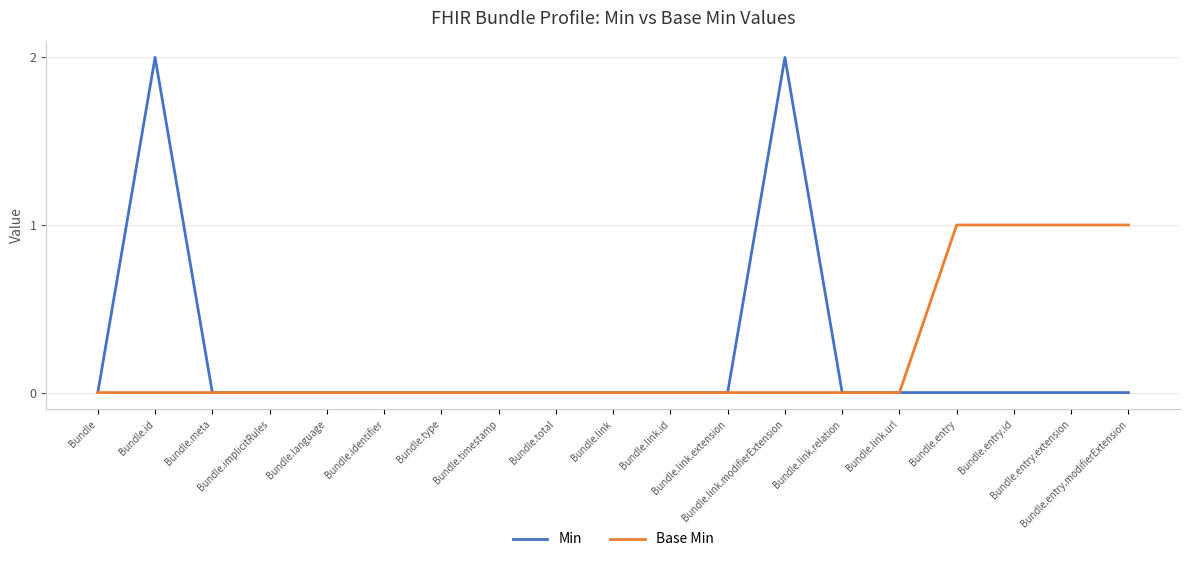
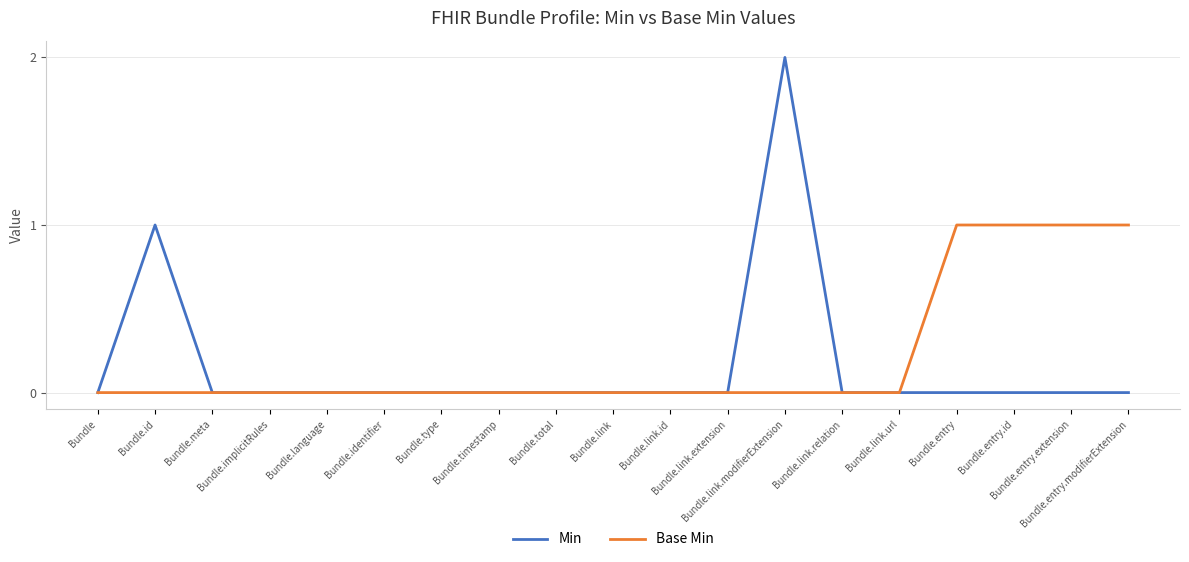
  {
    "Min": {
-     "Bundle.id": 2,
+     "Bundle.id": 1,
      "Bundle.link.modifierExtension": 2,
      "Bundle.entry": 0,
      "Bundle.entry.id": 0,
      "Bundle.entry.extension": 0,
      "Bundle.entry.modifierExtension": 0
    },
    "Base Min": {
      "Bundle.id": 0,
      "Bundle.link.modifierExtension": 0,
      "Bundle.entry": 1,
      "Bundle.entry.id": 1,
      "Bundle.entry.extension": 1,
      "Bundle.entry.modifierExtension": 1
    }
  }
